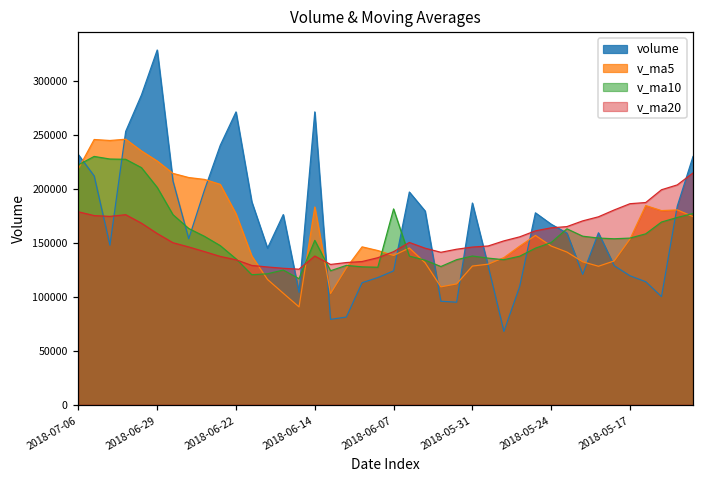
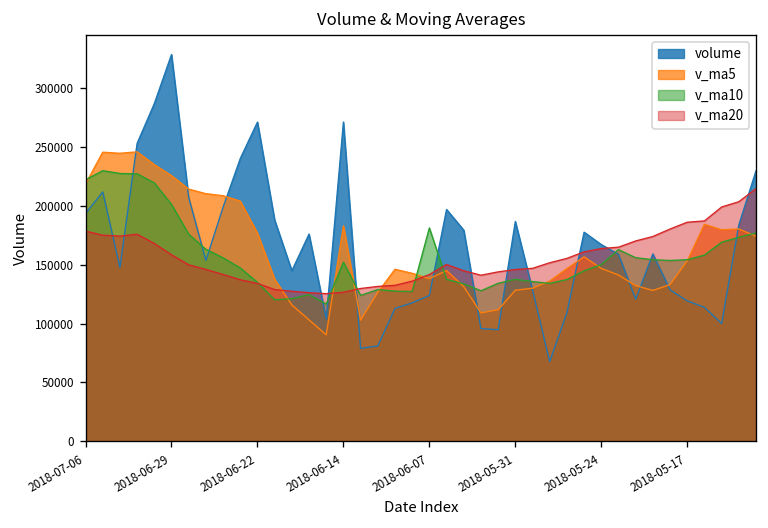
  {
    "volume": {
-     "2018-07-06": 230000,
+     "2018-07-06": 190000,
      "2018-06-29": 330000,
      "2018-06-22": 270000,
      "2018-06-14": 270000,
      "2018-06-07": 120000,
      "2018-05-31": 190000,
      "2018-05-24": 170000,
      "2018-05-17": 120000
    },
    "v_ma5": {
      "2018-07-06": 220000,
      "2018-06-29": 230000,
      "2018-06-22": 180000,
      "2018-06-14": 180000,
      "2018-06-07": 140000,
      "2018-05-31": 130000,
      "2018-05-24": 150000
    },
    "v_ma10": {
      "2018-07-06": 220000,
      "2018-06-29": 200000,
      "2018-06-14": 150000,
      "2018-06-07": 180000,
      "2018-05-31": 140000,
      "2018-05-24": 150000
    },
    "v_ma20": {
      "2018-07-06": 180000,
      "2018-06-29": 160000,
-     "2018-06-14": 140000,
+     "2018-06-14": 130000,
      "2018-06-07": 140000,
      "2018-05-31": 150000,
      "2018-05-24": 160000,
      "2018-05-17": 190000
    }
  }
